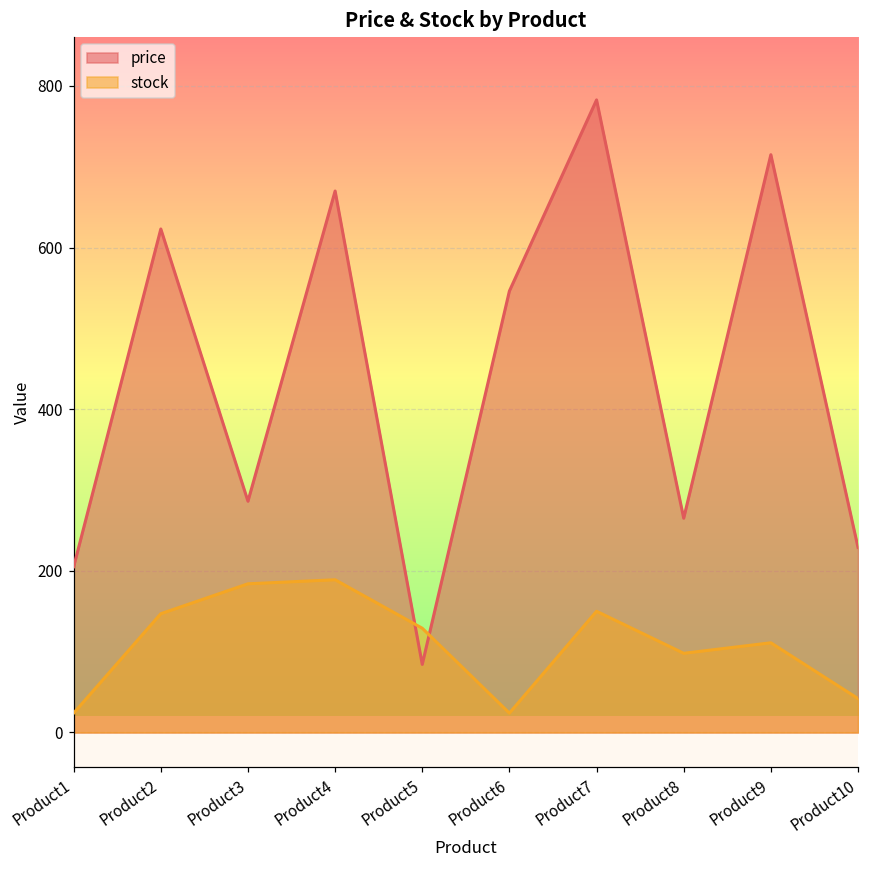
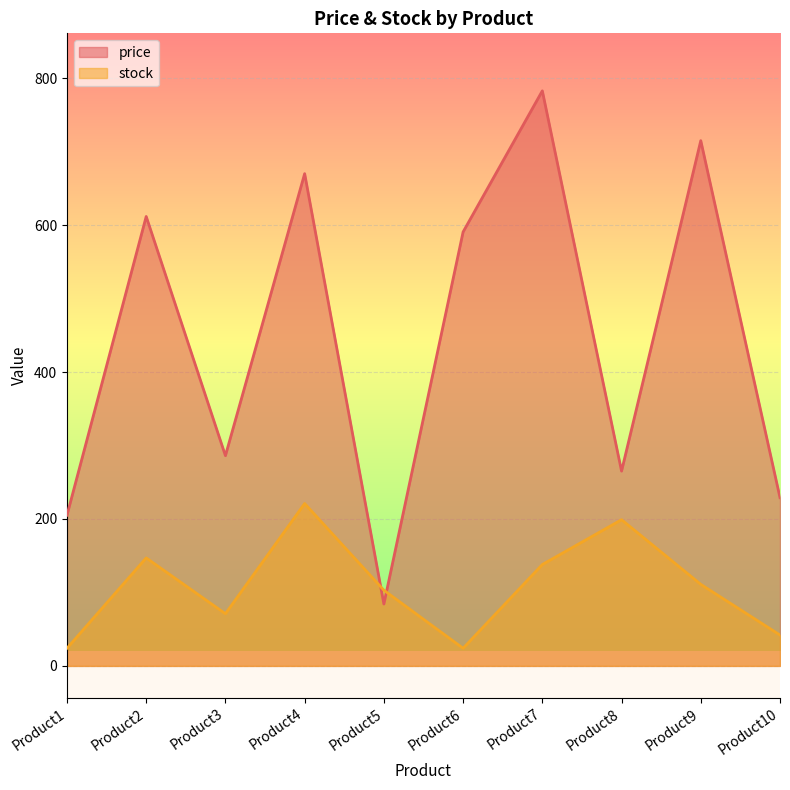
  {
    "price": {
      "Product1": 210,
-     "Product2": 620,
+     "Product2": 610,
      "Product3": 290,
      "Product4": 670,
      "Product5": 80,
-     "Product6": 550,
+     "Product6": 590,
      "Product7": 780,
      "Product8": 270,
      "Product9": 710,
      "Product10": 230
    },
    "stock": {
      "Product1": 20,
      "Product2": 150,
-     "Product3": 180,
-     "Product4": 190,
-     "Product5": 130,
+     "Product3": 70,
+     "Product4": 220,
+     "Product5": 100,
      "Product6": 20,
-     "Product7": 150,
-     "Product8": 100,
+     "Product7": 140,
+     "Product8": 200,
      "Product9": 110,
      "Product10": 40
    }
  }
